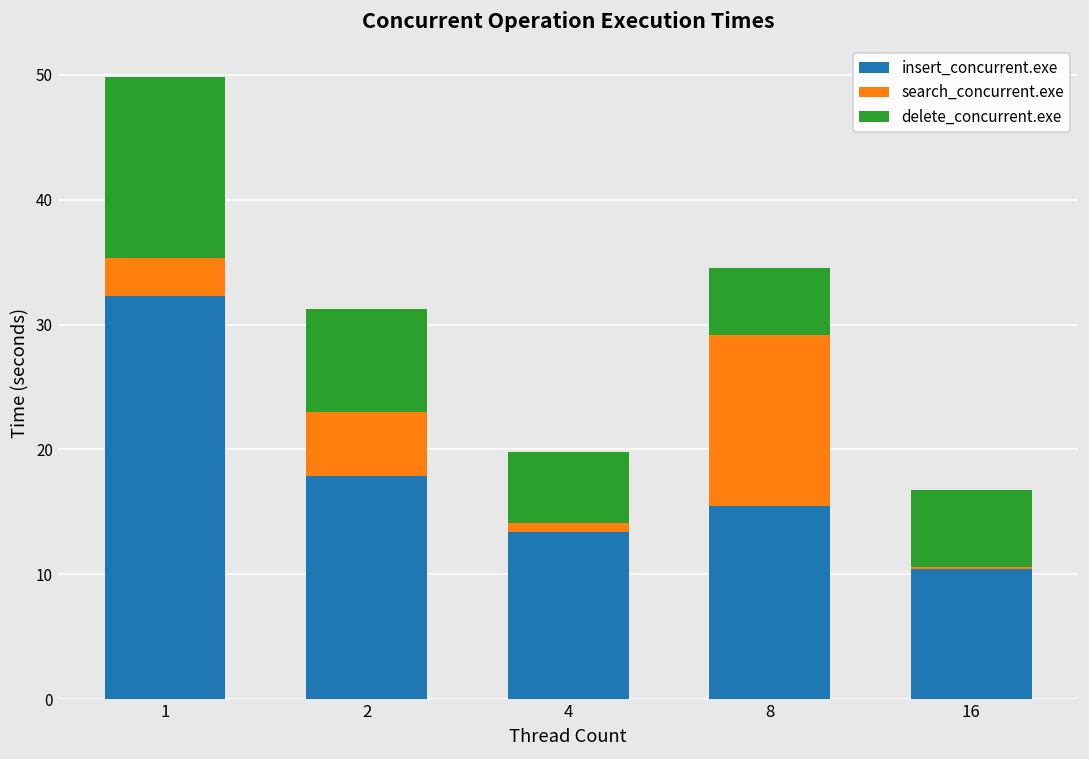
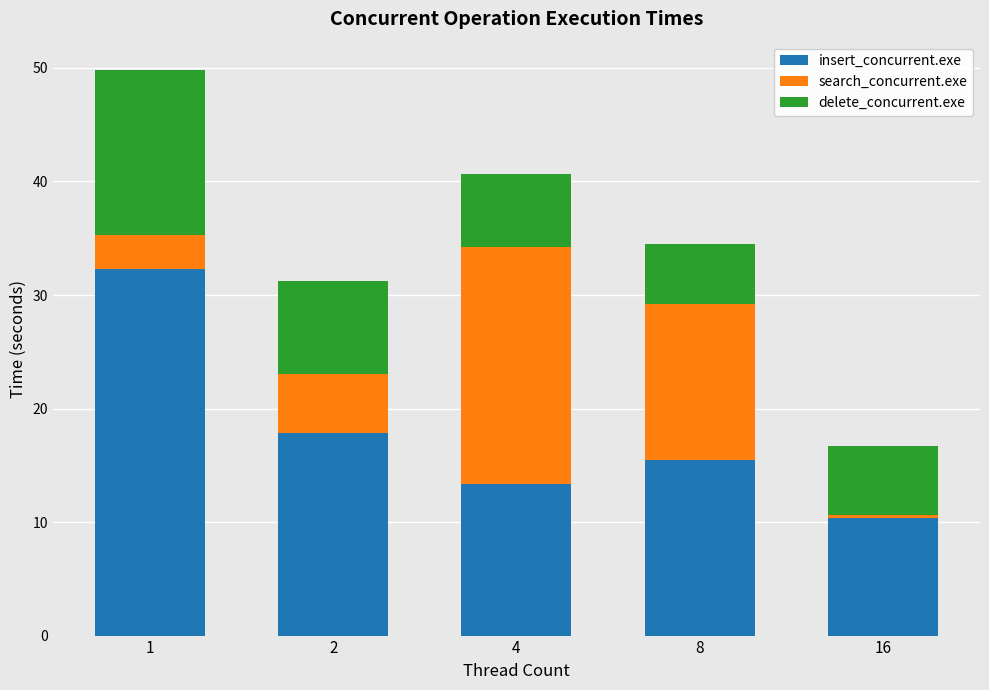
  {
    "insert_concurrent.exe": {
      "1": 32.3,
      "2": 17.9,
      "4": 13.3,
      "8": 15.4,
      "16": 10.4
    },
    "search_concurrent.exe": {
      "1": 3.0,
      "2": 5.1,
-     "4": 0.7,
+     "4": 20.9,
      "8": 13.7
    },
    "delete_concurrent.exe": {
      "1": 14.5,
      "2": 8.2,
-     "4": 5.7,
+     "4": 6.5,
      "8": 5.3,
      "16": 6.2
    }
  }
